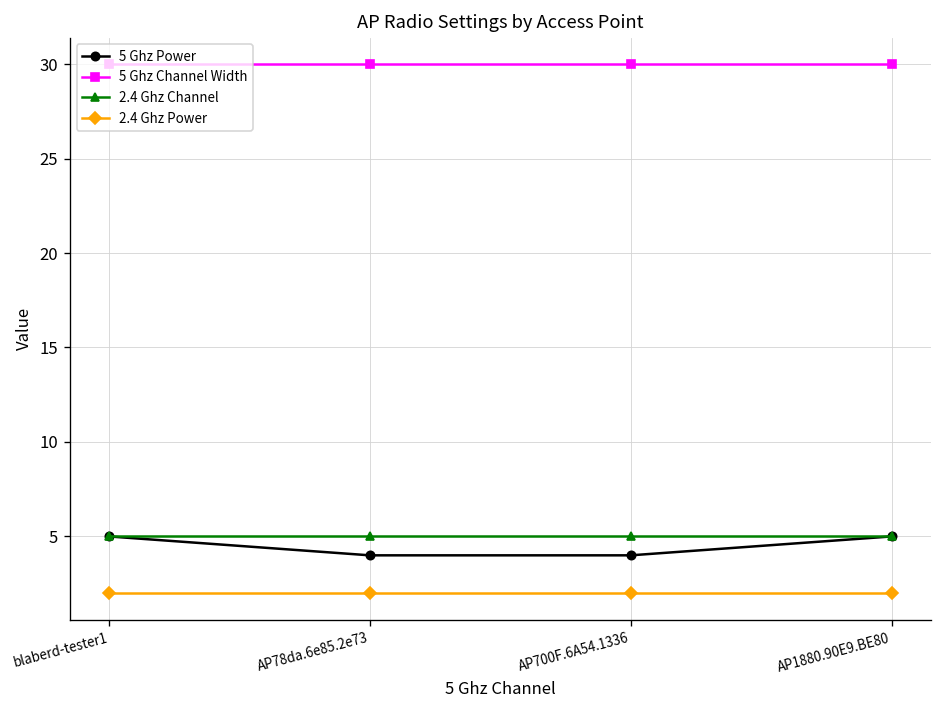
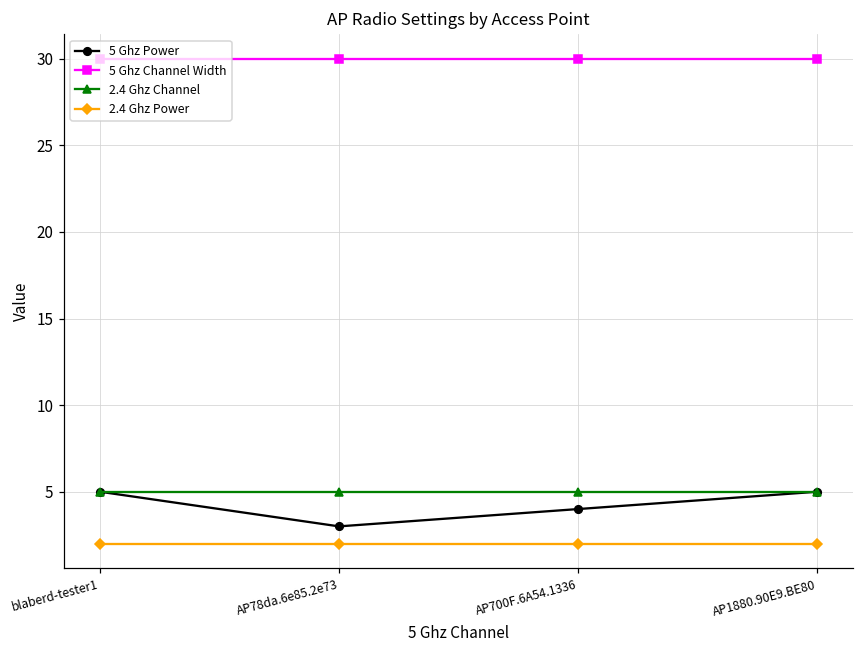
  {
    "5 Ghz Power": {
-     "AP78da.6e85.2e73": 4,
+     "AP78da.6e85.2e73": 3,
      "AP700F.6A54.1336": 4
    },
    "5 Ghz Channel Width": {
      "AP78da.6e85.2e73": 30,
      "AP700F.6A54.1336": 30,
      "AP1880.90E9.BE80": 30
    },
    "2.4 Ghz Channel": {
      "AP78da.6e85.2e73": 5,
      "AP700F.6A54.1336": 5
    },
    "2.4 Ghz Power": {
      "blaberd-tester1": 2,
      "AP78da.6e85.2e73": 2,
      "AP700F.6A54.1336": 2,
      "AP1880.90E9.BE80": 2
    }
  }
